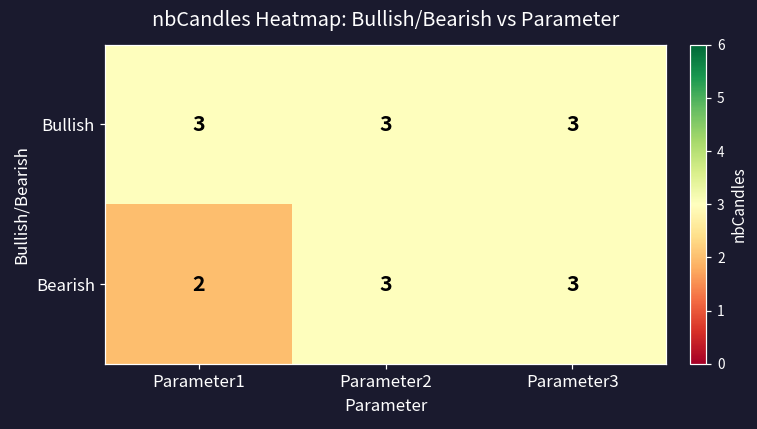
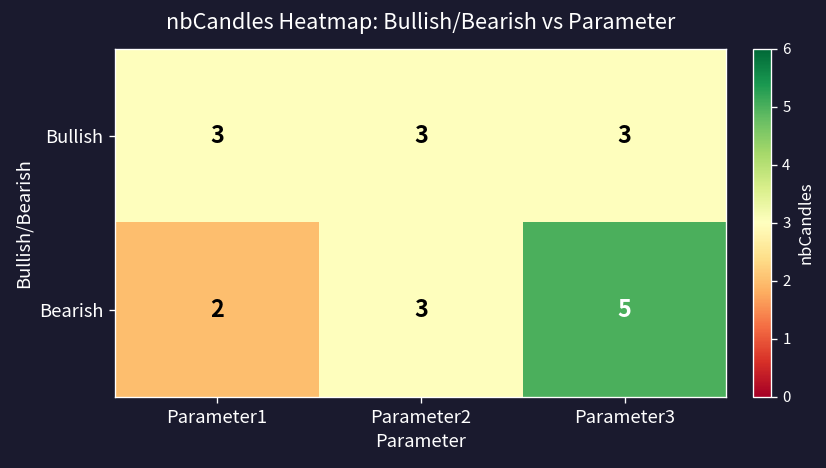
  {
    "Bullish": {
      "Parameter1": 3,
      "Parameter2": 3,
      "Parameter3": 3
    },
    "Bearish": {
      "Parameter1": 2,
      "Parameter2": 3,
-     "Parameter3": 3
+     "Parameter3": 5
    }
  }
